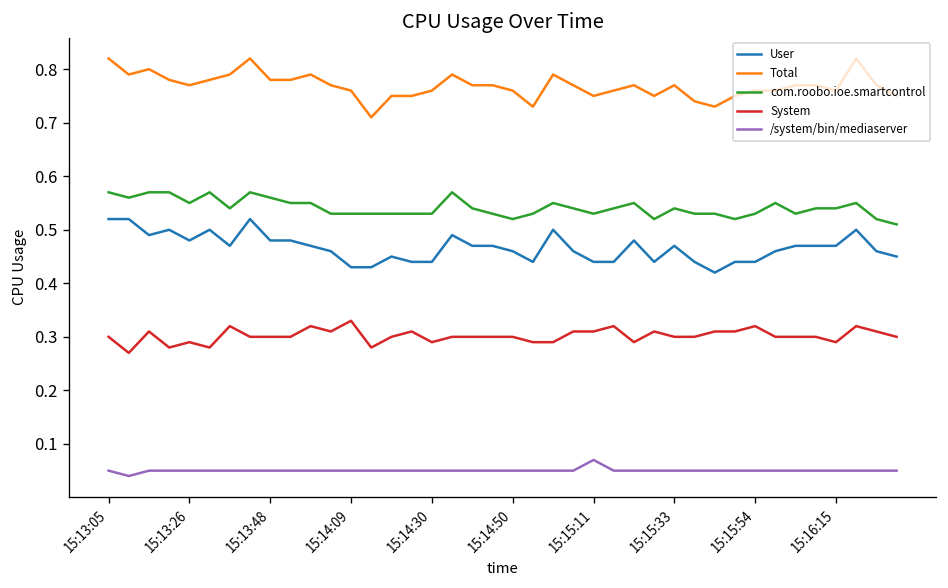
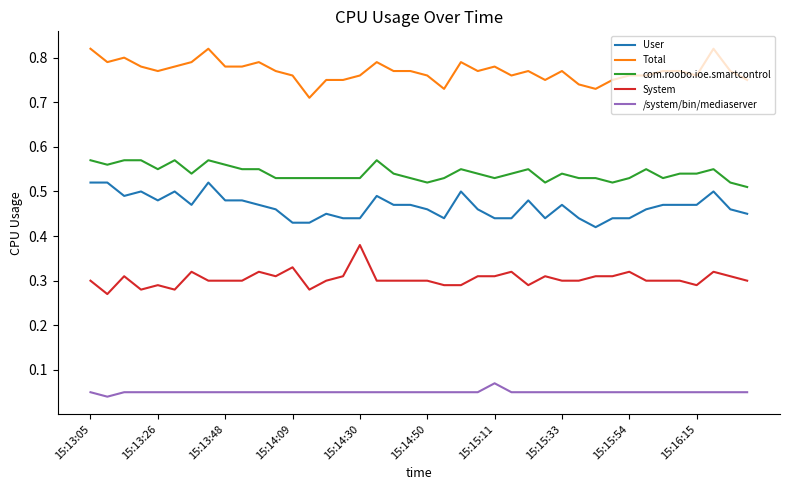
  {
    "User": {
      "15:13:05": 0.52,
      "15:13:26": 0.48,
      "15:13:48": 0.48,
      "15:14:09": 0.43,
      "15:14:30": 0.44,
      "15:14:50": 0.46,
      "15:15:11": 0.44,
      "15:15:33": 0.47,
      "15:15:54": 0.44,
      "15:16:15": 0.47
    },
    "Total": {
      "15:13:05": 0.82,
      "15:13:26": 0.77,
      "15:13:48": 0.78,
      "15:14:09": 0.76,
      "15:14:30": 0.76,
      "15:14:50": 0.76,
-     "15:15:11": 0.75,
+     "15:15:11": 0.78,
      "15:15:33": 0.77
    },
    "com.roobo.ioe.smartcontrol": {
      "15:13:05": 0.57,
      "15:13:26": 0.55,
      "15:13:48": 0.56,
      "15:14:09": 0.53,
      "15:14:30": 0.53,
      "15:14:50": 0.52,
      "15:15:11": 0.53,
      "15:15:33": 0.54,
      "15:15:54": 0.53,
      "15:16:15": 0.54
    },
    "System": {
      "15:13:05": 0.30,
      "15:13:26": 0.29,
      "15:13:48": 0.30,
      "15:14:09": 0.33,
-     "15:14:30": 0.29,
+     "15:14:30": 0.38,
      "15:14:50": 0.30,
      "15:15:11": 0.31,
      "15:15:33": 0.30,
      "15:15:54": 0.32,
      "15:16:15": 0.29
    },
    "/system/bin/mediaserver": {
      "15:13:05": 0.05,
      "15:13:26": 0.05,
      "15:13:48": 0.05,
      "15:14:09": 0.05,
      "15:14:30": 0.05,
      "15:14:50": 0.05,
      "15:15:11": 0.07,
      "15:15:33": 0.05,
      "15:15:54": 0.05,
      "15:16:15": 0.05
    }
  }
